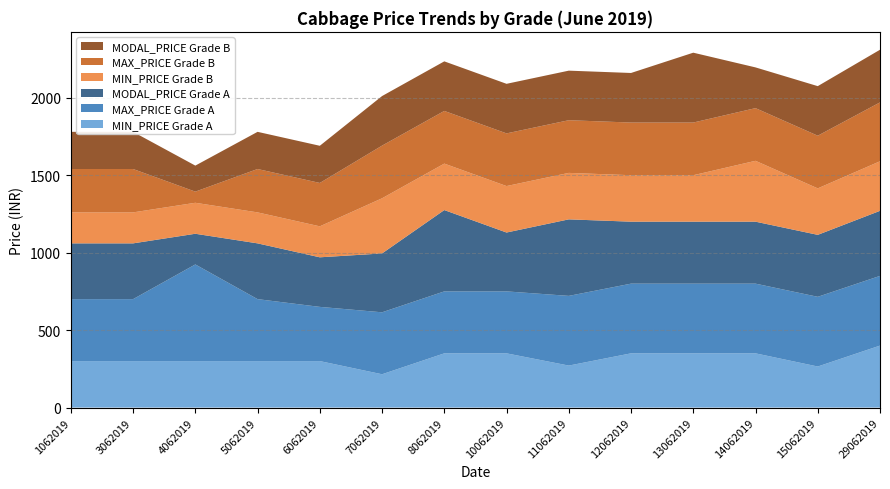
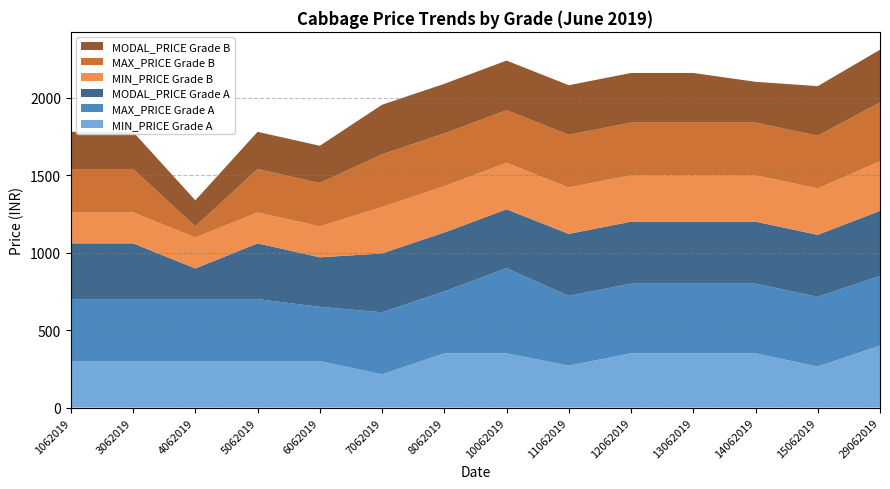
  {
    "MIN_PRICE Grade A": {
      "1062019": 300,
      "3062019": 300,
      "4062019": 300,
      "5062019": 300,
      "6062019": 300,
      "7062019": 220,
      "8062019": 350,
      "10062019": 350,
      "11062019": 270,
      "12062019": 350,
      "13062019": 350,
      "14062019": 350,
      "15062019": 270,
      "29062019": 400
    },
    "MAX_PRICE Grade A": {
      "1062019": 400,
      "3062019": 400,
-     "4062019": 620,
+     "4062019": 400,
      "5062019": 400,
      "6062019": 350,
      "7062019": 400,
      "8062019": 400,
-     "10062019": 400,
+     "10062019": 550,
      "11062019": 450,
      "12062019": 450,
      "13062019": 450,
      "14062019": 450,
      "15062019": 450,
      "29062019": 450
    },
    "MODAL_PRICE Grade A": {
      "1062019": 360,
      "3062019": 360,
      "4062019": 200,
      "5062019": 360,
      "6062019": 320,
      "7062019": 380,
-     "8062019": 530,
+     "8062019": 380,
      "10062019": 380,
-     "11062019": 490,
+     "11062019": 400,
      "12062019": 400,
      "13062019": 400,
      "14062019": 400,
      "15062019": 400,
      "29062019": 420
    },
    "MIN_PRICE Grade B": {
      "1062019": 200,
      "3062019": 200,
      "4062019": 200,
      "5062019": 200,
      "6062019": 200,
-     "7062019": 360,
+     "7062019": 300,
      "8062019": 300,
      "10062019": 300,
      "11062019": 300,
      "12062019": 300,
      "13062019": 300,
-     "14062019": 390,
+     "14062019": 300,
      "15062019": 300,
      "29062019": 320
    },
    "MAX_PRICE Grade B": {
      "1062019": 280,
      "3062019": 280,
      "4062019": 70,
      "5062019": 280,
      "6062019": 280,
      "7062019": 340,
      "8062019": 340,
      "10062019": 340,
      "11062019": 340,
      "12062019": 340,
      "13062019": 340,
      "14062019": 340,
      "15062019": 340,
      "29062019": 380
    },
    "MODAL_PRICE Grade B": {
      "1062019": 240,
      "4062019": 170,
      "5062019": 240,
      "6062019": 240,
      "7062019": 320,
      "8062019": 320,
      "10062019": 320,
      "11062019": 320,
      "12062019": 320,
-     "13062019": 450,
+     "13062019": 320,
      "14062019": 260,
      "15062019": 320,
      "29062019": 340
    }
  }
